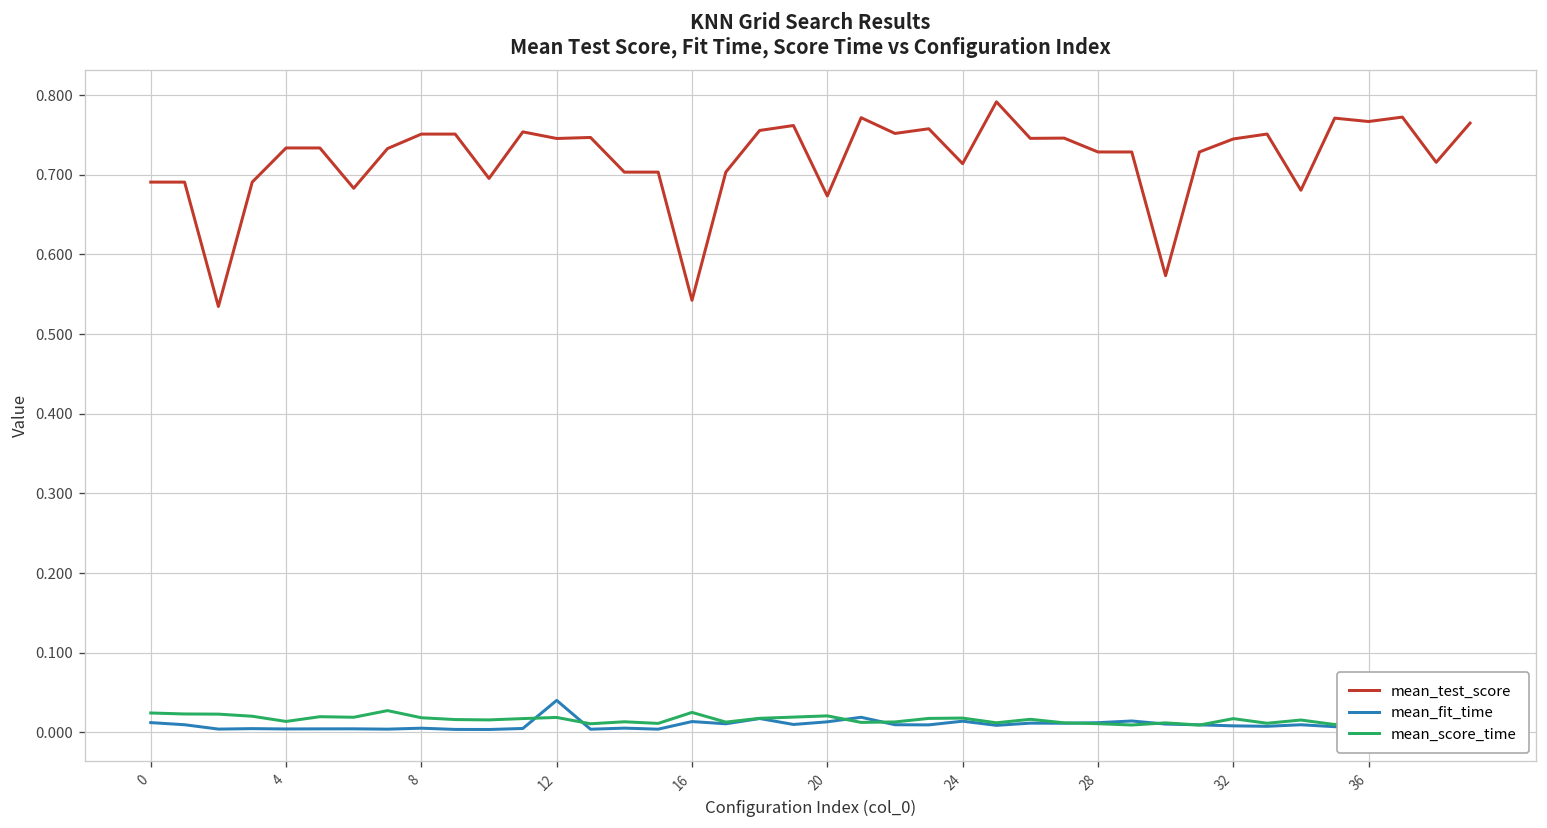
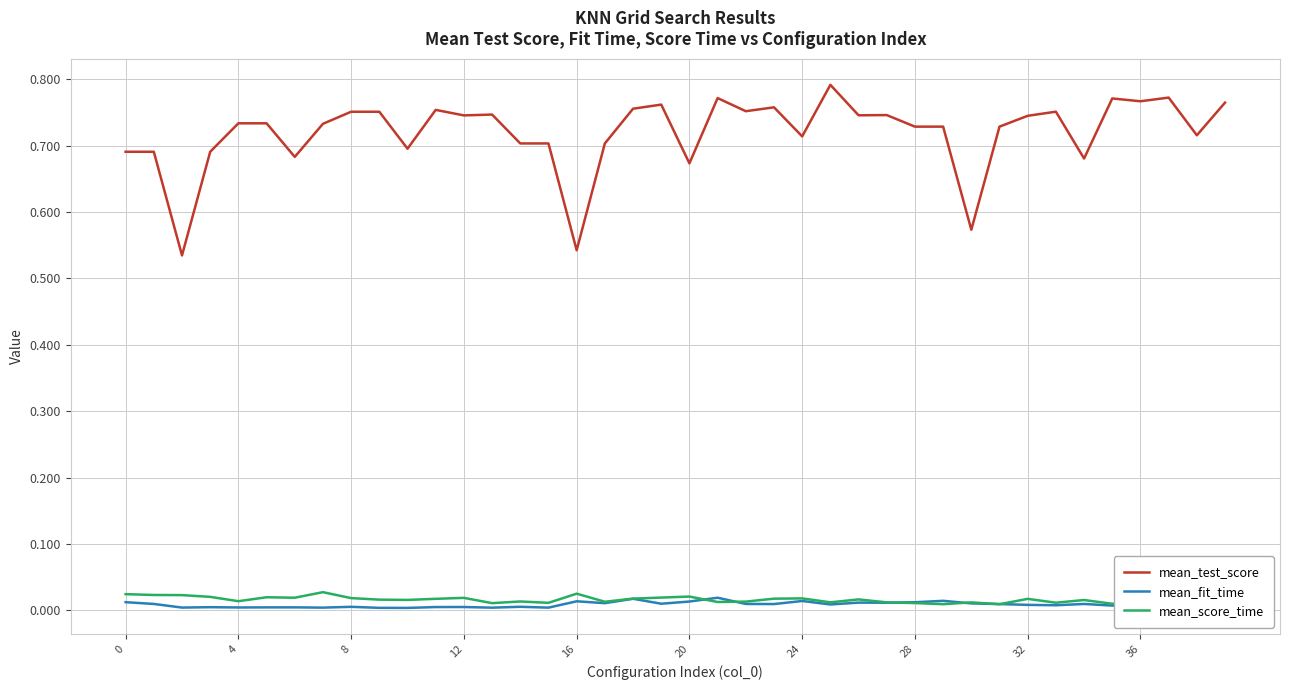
  {
    "mean_test_score": {
      "0": 0.69,
      "4": 0.73,
      "8": 0.75,
      "12": 0.75,
      "16": 0.54,
      "20": 0.67,
      "24": 0.71,
      "28": 0.73,
      "32": 0.74,
      "36": 0.77
    },
    "mean_fit_time": {
      "0": 0.01,
      "4": 0.00,
      "8": 0.01,
-     "12": 0.04,
+     "12": 0.01,
      "16": 0.01,
      "20": 0.01,
      "24": 0.01,
      "32": 0.01
    },
    "mean_score_time": {
      "0": 0.02,
      "4": 0.01,
      "8": 0.02,
      "12": 0.02,
      "16": 0.03,
      "20": 0.02,
      "24": 0.02,
      "32": 0.02
    }
  }
